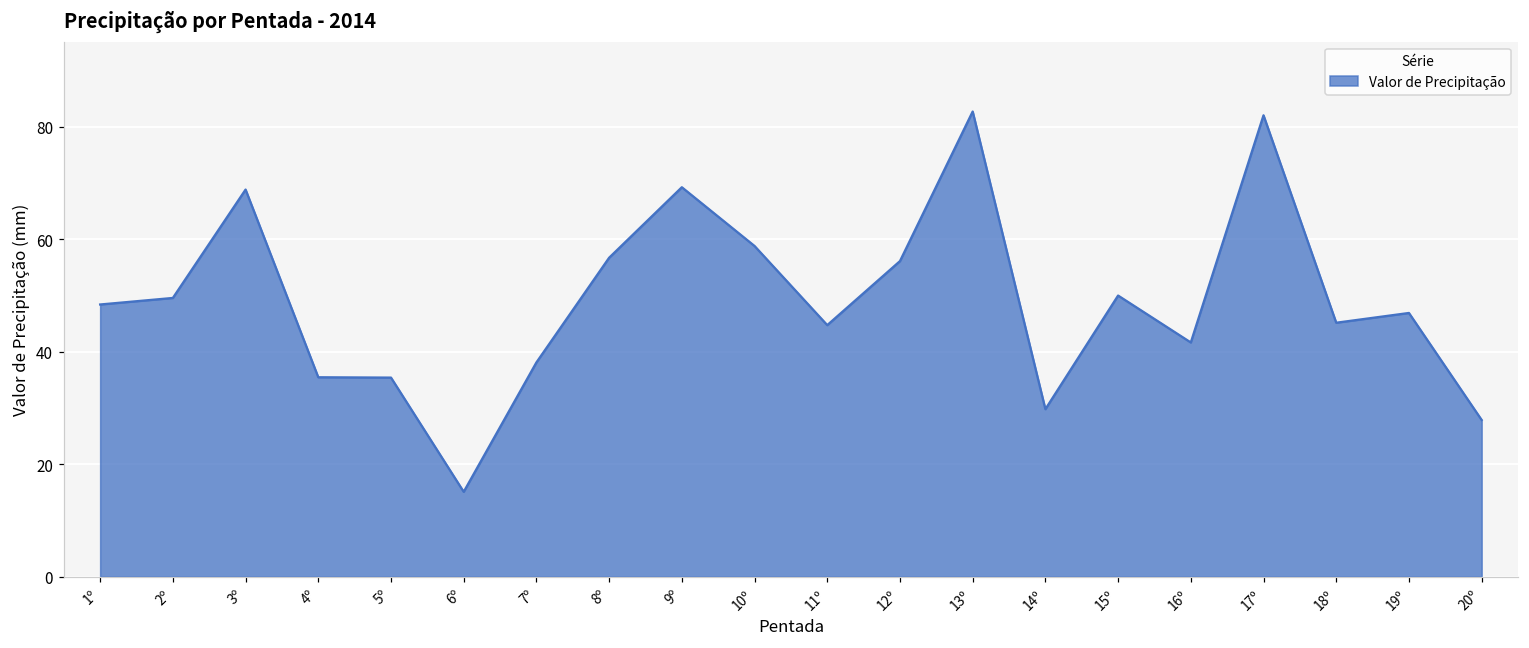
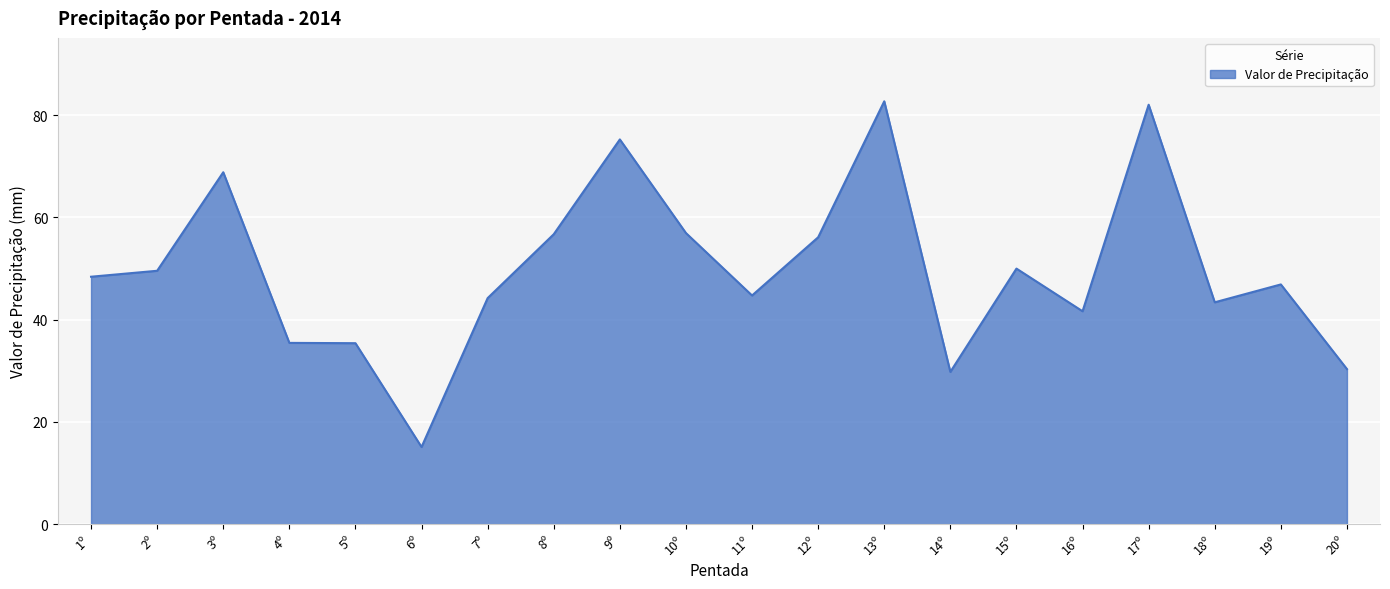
  {
    "1º": 48,
    "2º": 50,
    "3º": 69,
    "4º": 35,
    "5º": 35,
    "6º": 15,
-   "7º": 38,
+   "7º": 44,
    "8º": 57,
-   "9º": 69,
-   "10º": 59,
+   "9º": 75,
+   "10º": 57,
    "11º": 45,
    "12º": 56,
    "13º": 83,
    "14º": 30,
    "15º": 50,
    "16º": 42,
    "17º": 82,
-   "18º": 45,
+   "18º": 43,
    "19º": 47,
-   "20º": 28
+   "20º": 30
  }
